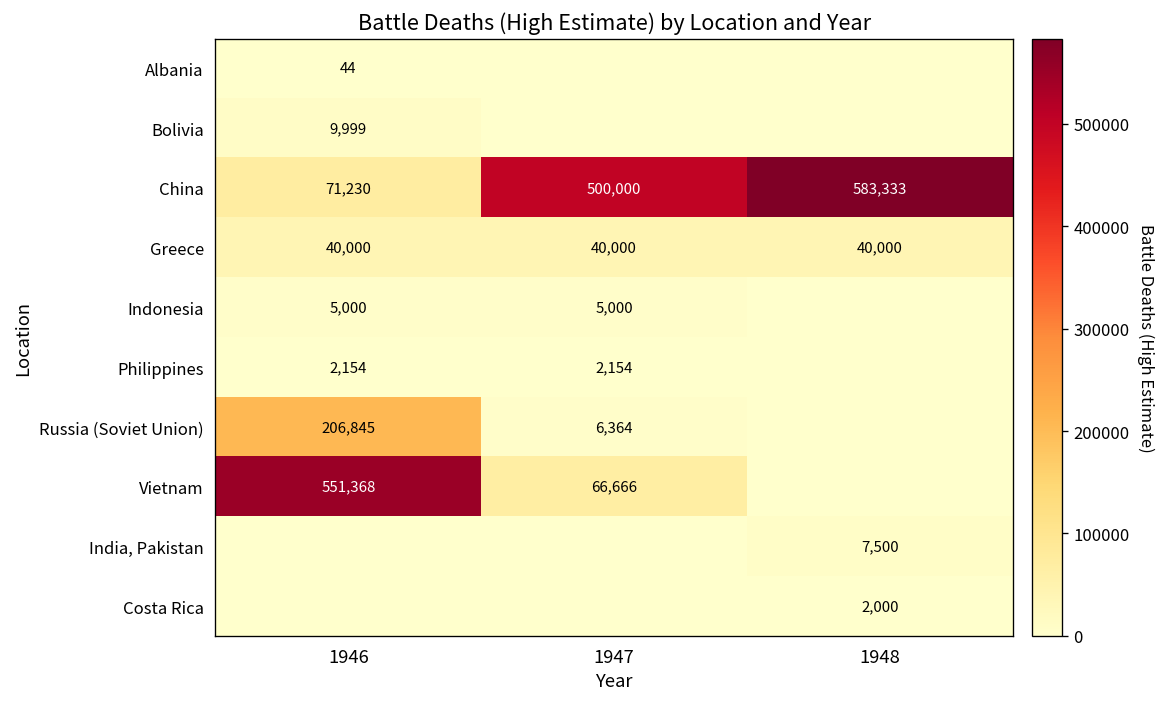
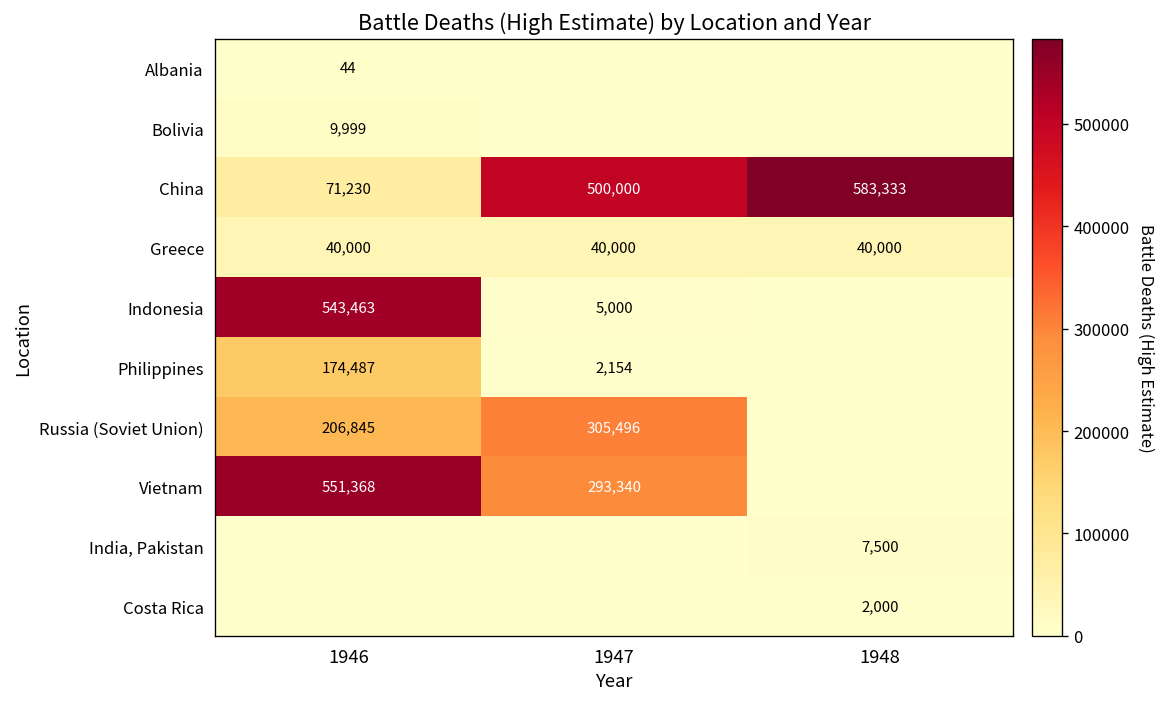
  {
    "Albania": {
      "1946": "44"
    },
    "Bolivia": {
      "1946": "9,999"
    },
    "China": {
      "1946": "71,230",
      "1947": "500,000",
      "1948": "583,333"
    },
    "Greece": {
      "1946": "40,000",
      "1947": "40,000",
      "1948": "40,000"
    },
    "Indonesia": {
-     "1946": "5,000",
+     "1946": "543,463",
      "1947": "5,000"
    },
    "Philippines": {
-     "1946": "2,154",
+     "1946": "174,487",
      "1947": "2,154"
    },
    "Russia (Soviet Union)": {
      "1946": "206,845",
-     "1947": "6,364"
+     "1947": "305,496"
    },
    "Vietnam": {
      "1946": "551,368",
-     "1947": "66,666"
+     "1947": "293,340"
    },
    "India, Pakistan": {
      "1948": "7,500"
    },
    "Costa Rica": {
      "1948": "2,000"
    }
  }
